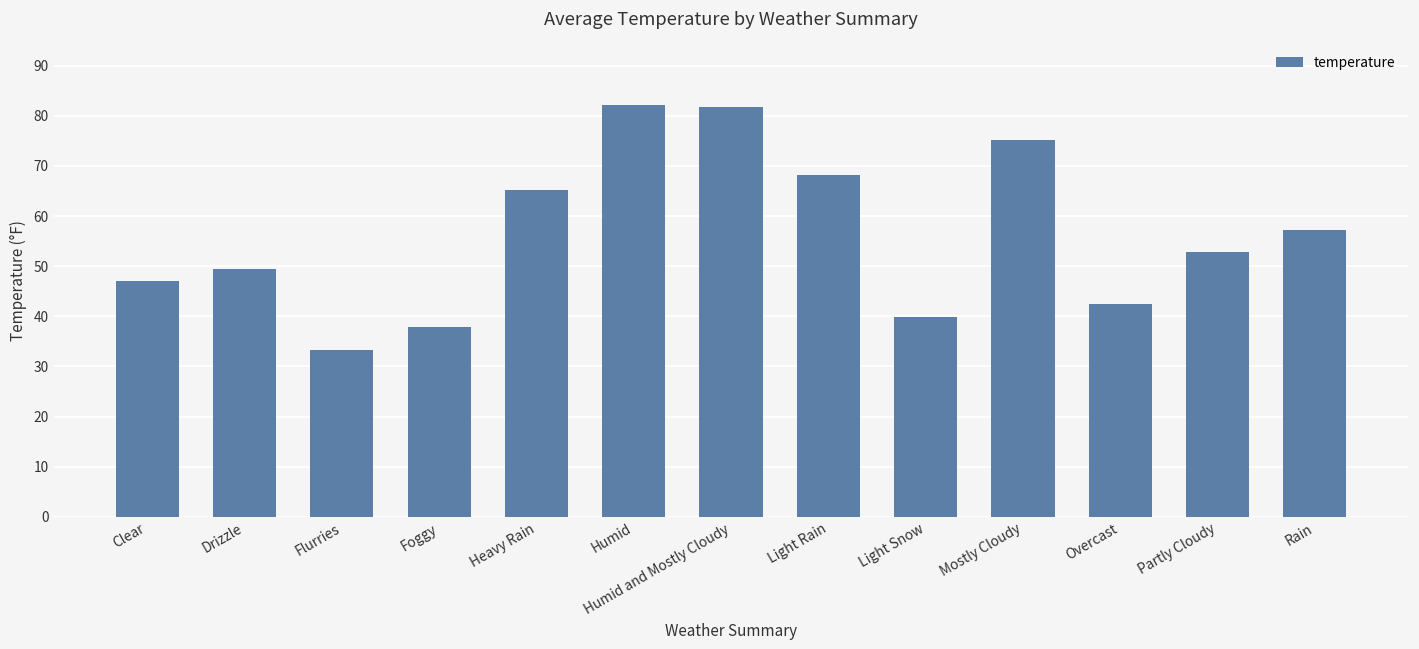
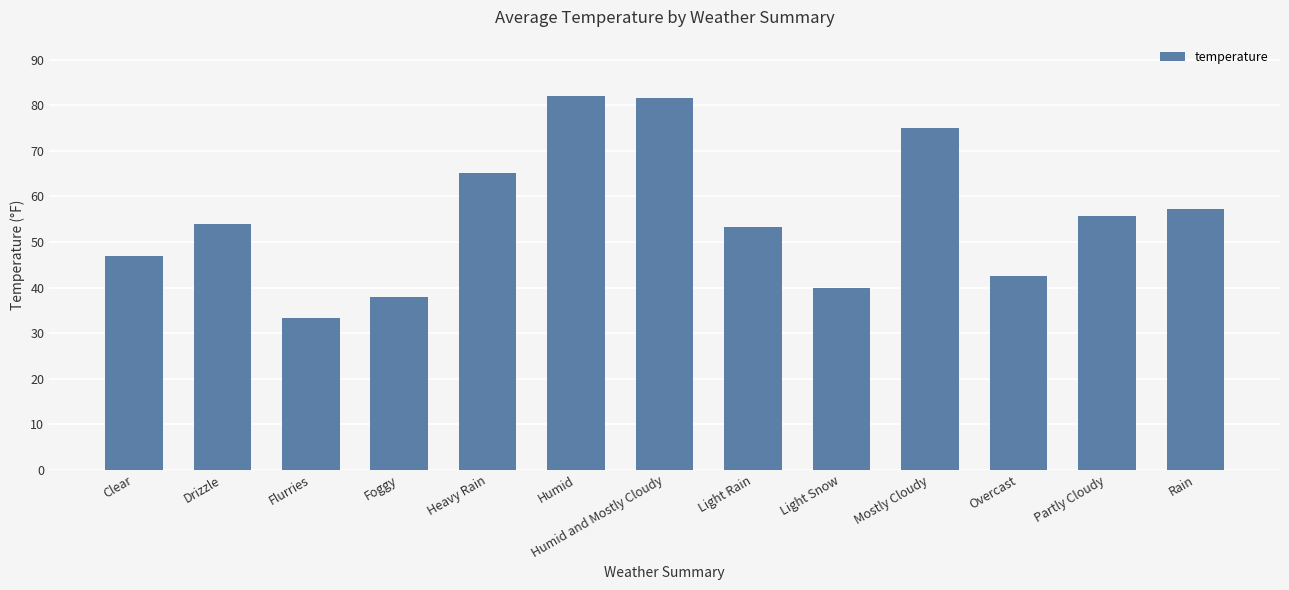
  {
    "Clear": 47,
-   "Drizzle": 49,
+   "Drizzle": 54,
    "Flurries": 33,
    "Foggy": 38,
    "Heavy Rain": 65,
    "Humid": 82,
    "Humid and Mostly Cloudy": 82,
-   "Light Rain": 68,
+   "Light Rain": 53,
    "Light Snow": 40,
    "Mostly Cloudy": 75,
    "Overcast": 42,
-   "Partly Cloudy": 53,
+   "Partly Cloudy": 56,
    "Rain": 57
  }
